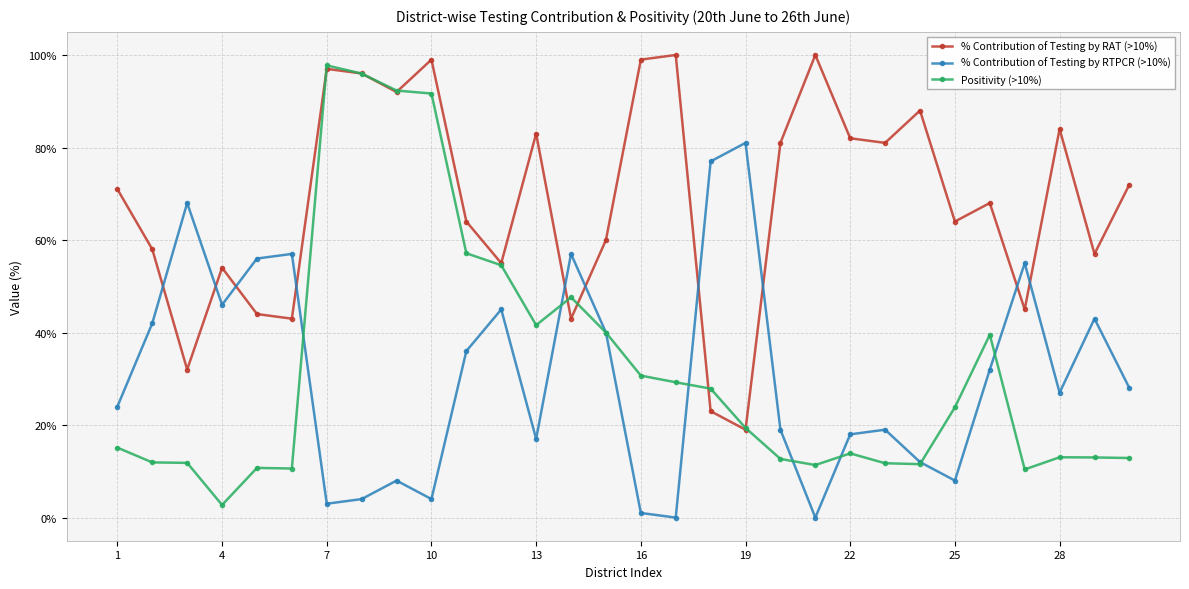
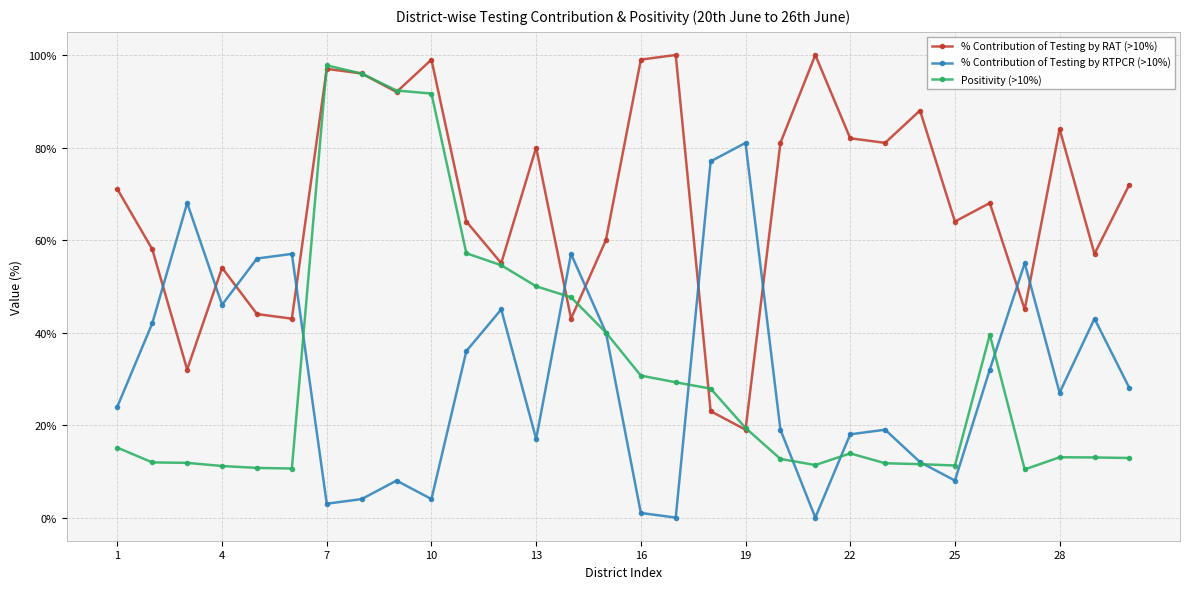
  {
    "% Contribution of Testing by RAT (>10%)": {
      "1": "71%",
      "4": "54%",
      "7": "97%",
      "10": "99%",
-     "13": "83%",
+     "13": "80%",
      "16": "99%",
      "22": "82%",
      "25": "64%",
      "28": "84%"
    },
    "% Contribution of Testing by RTPCR (>10%)": {
      "1": "24%",
      "4": "46%",
      "7": "3%",
      "10": "4%",
      "13": "17%",
      "16": "1%",
      "19": "81%",
      "22": "18%",
      "25": "8%",
      "28": "27%"
    },
    "Positivity (>10%)": {
      "1": "15%",
-     "4": "3%",
+     "4": "11%",
      "7": "98%",
      "10": "92%",
-     "13": "42%",
+     "13": "50%",
      "16": "31%",
      "22": "14%",
-     "25": "24%",
+     "25": "11%",
      "28": "13%"
    }
  }
